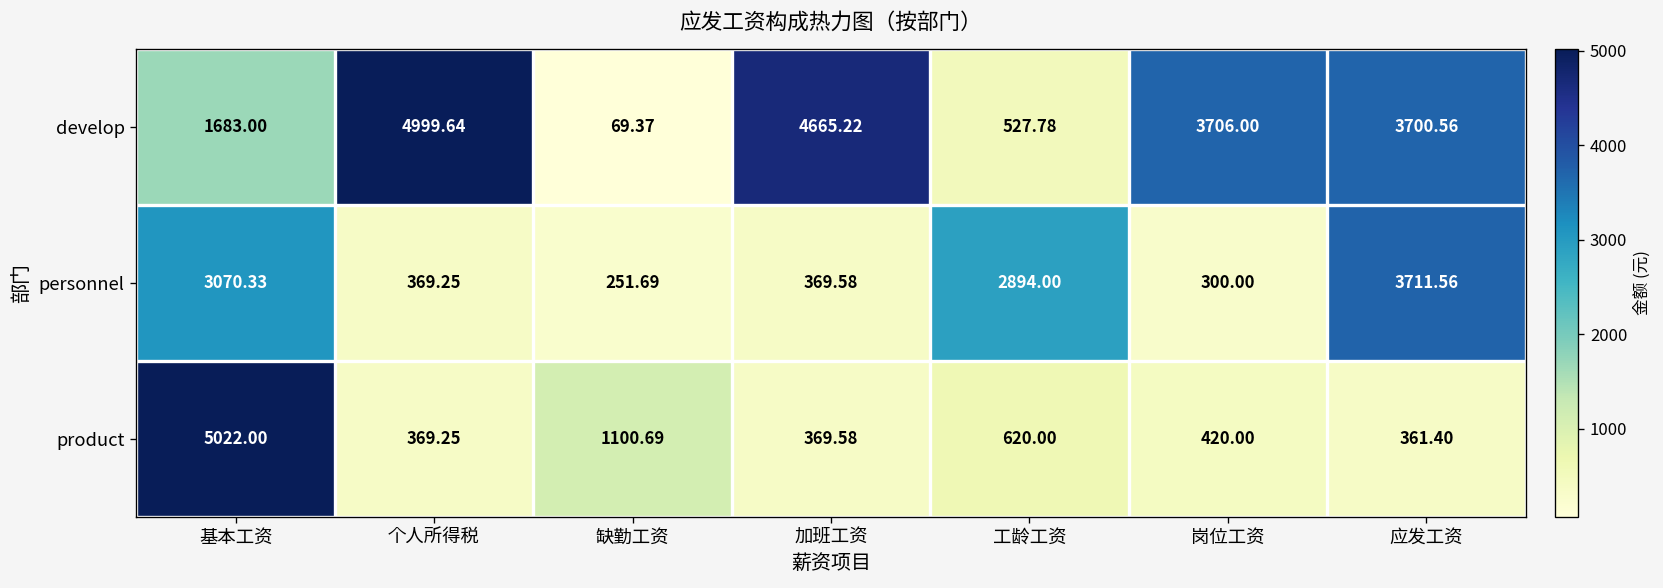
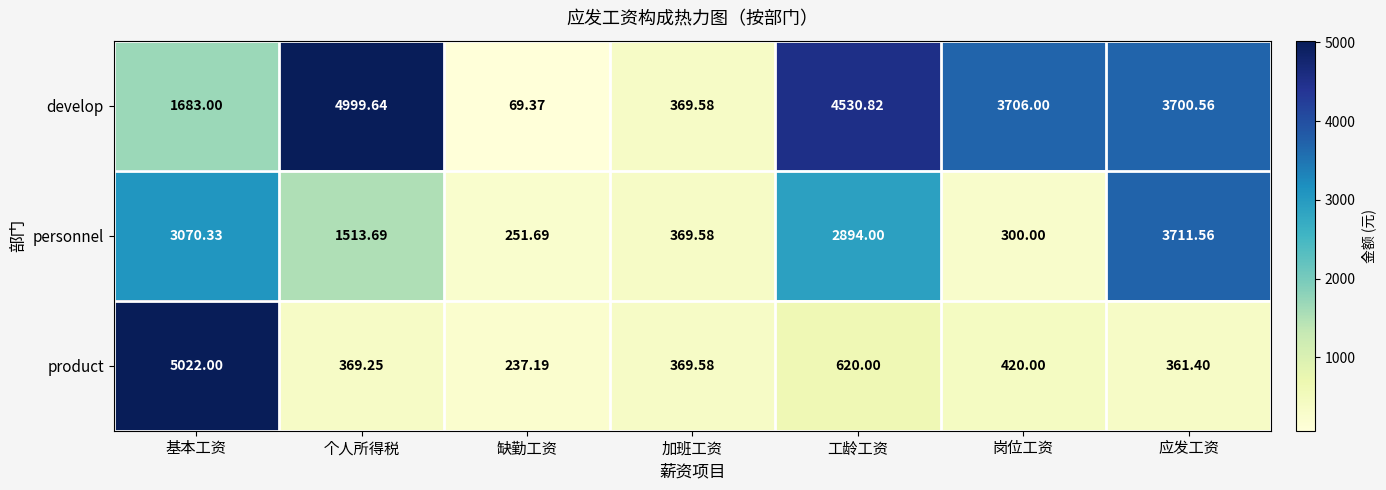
  {
    "develop": {
      "基本工资": 1683.00,
      "个人所得税": 4999.64,
      "缺勤工资": 69.37,
-     "加班工资": 4665.22,
-     "工龄工资": 527.78,
+     "加班工资": 369.58,
+     "工龄工资": 4530.82,
      "岗位工资": 3706.00,
      "应发工资": 3700.56
    },
    "personnel": {
      "基本工资": 3070.33,
-     "个人所得税": 369.25,
+     "个人所得税": 1513.69,
      "缺勤工资": 251.69,
      "加班工资": 369.58,
      "工龄工资": 2894.00,
      "岗位工资": 300.00,
      "应发工资": 3711.56
    },
    "product": {
      "基本工资": 5022.00,
      "个人所得税": 369.25,
-     "缺勤工资": 1100.69,
+     "缺勤工资": 237.19,
      "加班工资": 369.58,
      "工龄工资": 620.00,
      "岗位工资": 420.00,
      "应发工资": 361.40
    }
  }
